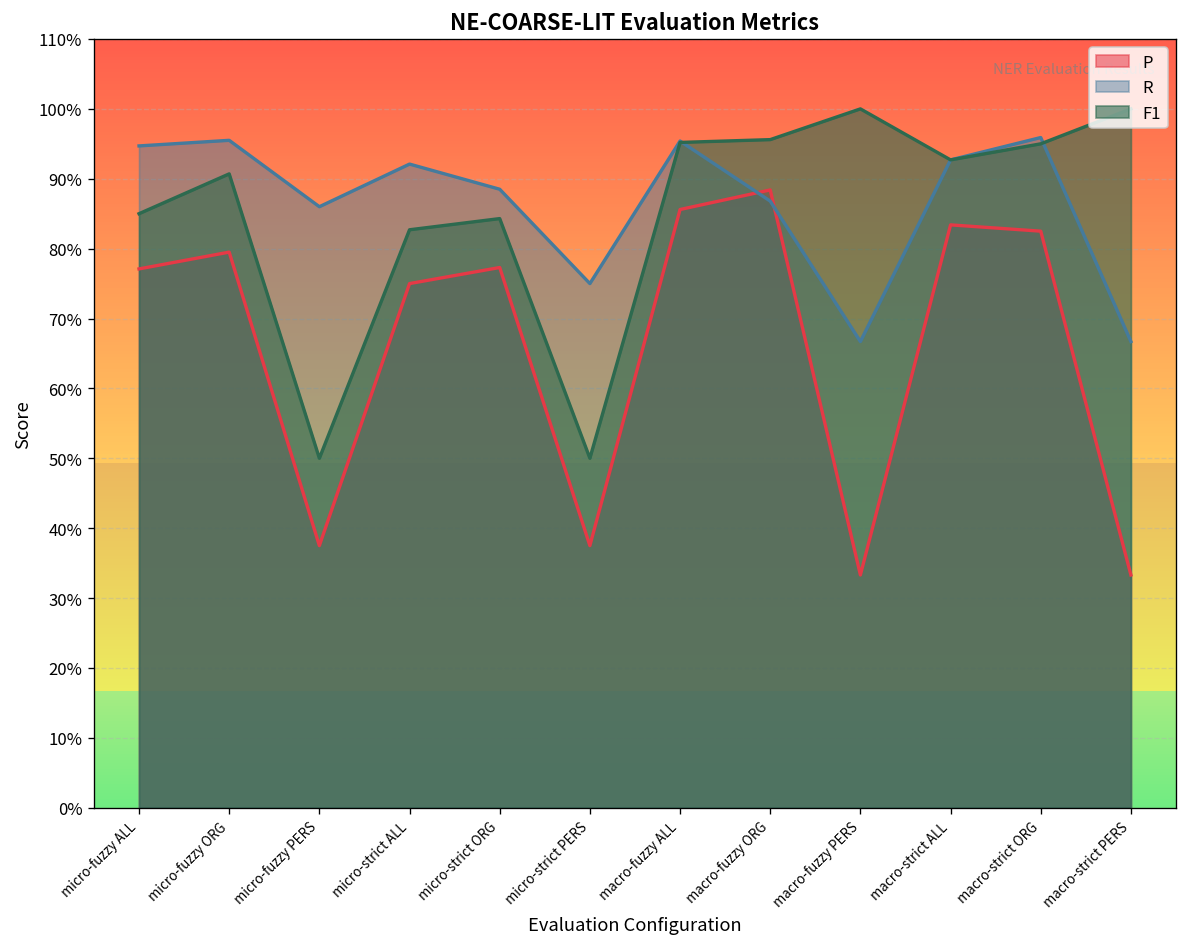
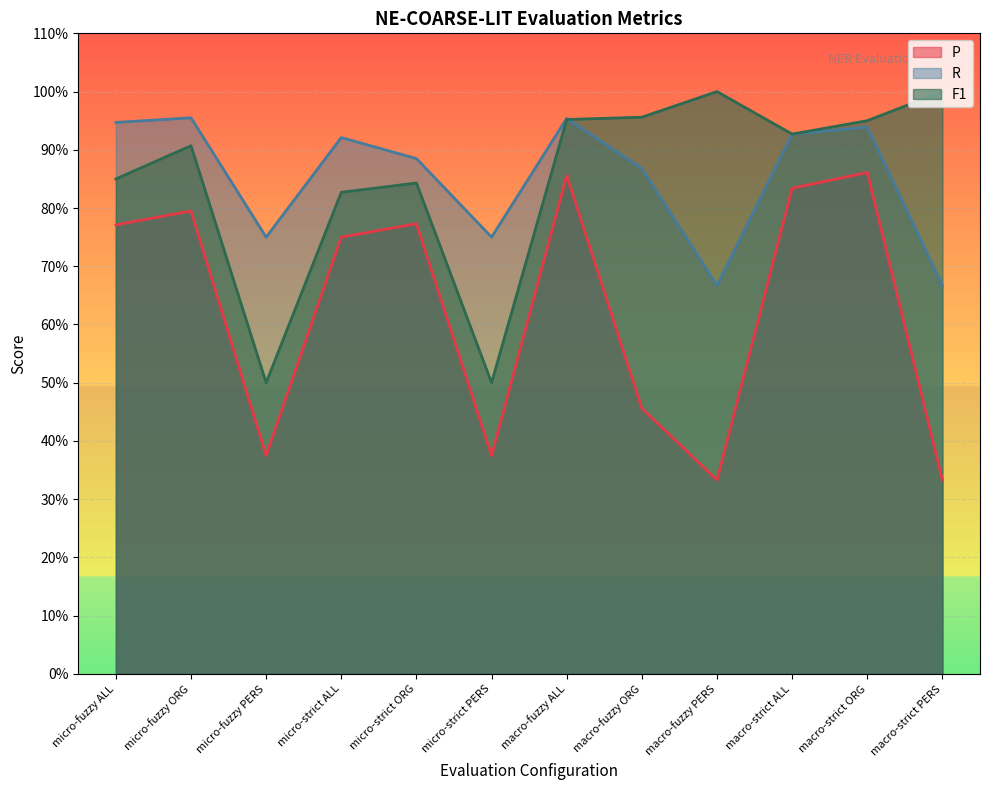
  {
    "P": {
      "micro-fuzzy ALL": "77%",
      "micro-fuzzy ORG": "80%",
      "micro-fuzzy PERS": "38%",
      "micro-strict ALL": "75%",
      "micro-strict ORG": "77%",
      "micro-strict PERS": "38%",
      "macro-fuzzy ALL": "86%",
-     "macro-fuzzy ORG": "88%",
+     "macro-fuzzy ORG": "46%",
      "macro-fuzzy PERS": "33%",
      "macro-strict ALL": "83%",
-     "macro-strict ORG": "83%",
+     "macro-strict ORG": "86%",
      "macro-strict PERS": "33%"
    },
    "R": {
      "micro-fuzzy ALL": "95%",
      "micro-fuzzy ORG": "96%",
-     "micro-fuzzy PERS": "86%",
+     "micro-fuzzy PERS": "75%",
      "micro-strict ALL": "92%",
      "micro-strict ORG": "89%",
      "micro-strict PERS": "75%",
      "macro-fuzzy ORG": "87%",
      "macro-fuzzy PERS": "67%",
-     "macro-strict ORG": "96%",
+     "macro-strict ORG": "94%",
      "macro-strict PERS": "67%"
    },
    "F1": {
      "micro-fuzzy ALL": "85%",
      "micro-fuzzy ORG": "91%",
      "micro-fuzzy PERS": "50%",
      "micro-strict ALL": "83%",
      "micro-strict ORG": "84%",
      "micro-strict PERS": "50%",
      "macro-fuzzy ORG": "96%",
      "macro-fuzzy PERS": "100%",
      "macro-strict ORG": "95%"
    }
  }
